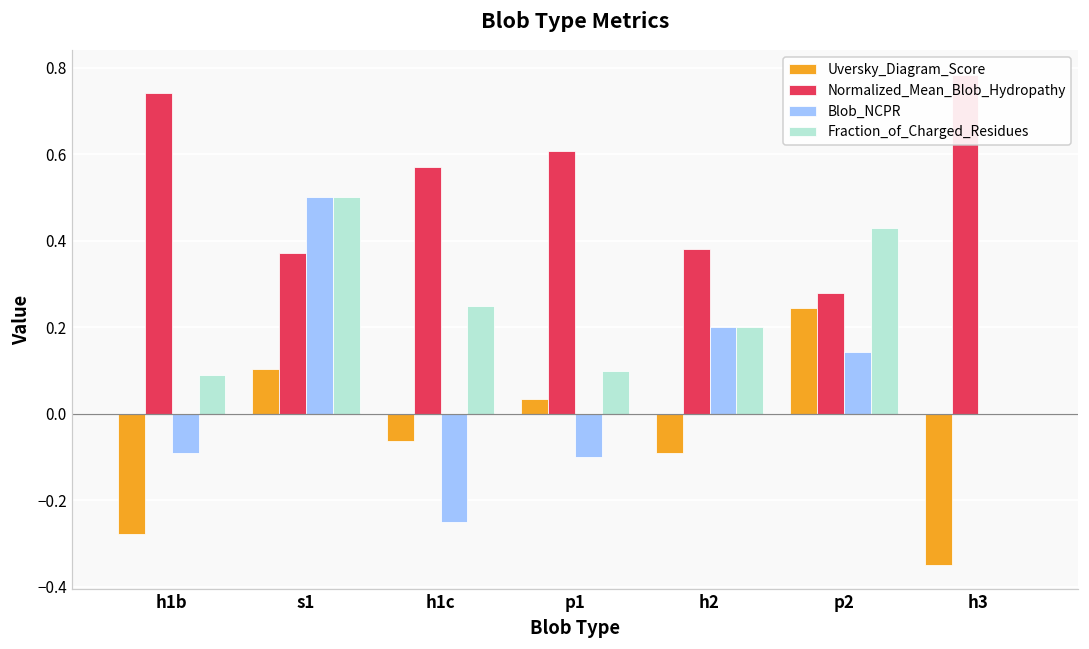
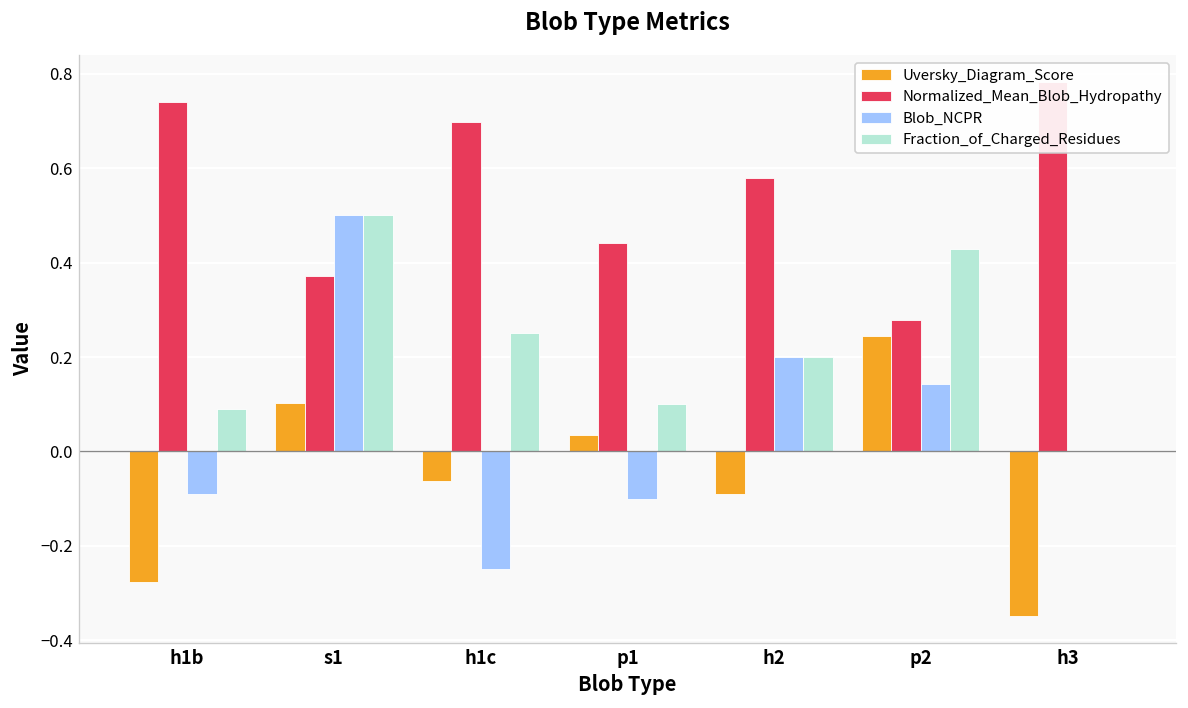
  {
    "Uversky_Diagram_Score": {
      "h1b": -0.28,
      "s1": 0.10,
      "h1c": -0.06,
      "p1": 0.04,
      "h2": -0.09,
      "p2": 0.24,
      "h3": -0.35
    },
    "Normalized_Mean_Blob_Hydropathy": {
      "h1b": 0.74,
      "s1": 0.37,
-     "h1c": 0.57,
-     "p1": 0.61,
-     "h2": 0.38,
+     "h1c": 0.70,
+     "p1": 0.44,
+     "h2": 0.58,
      "p2": 0.28
    }
  }
